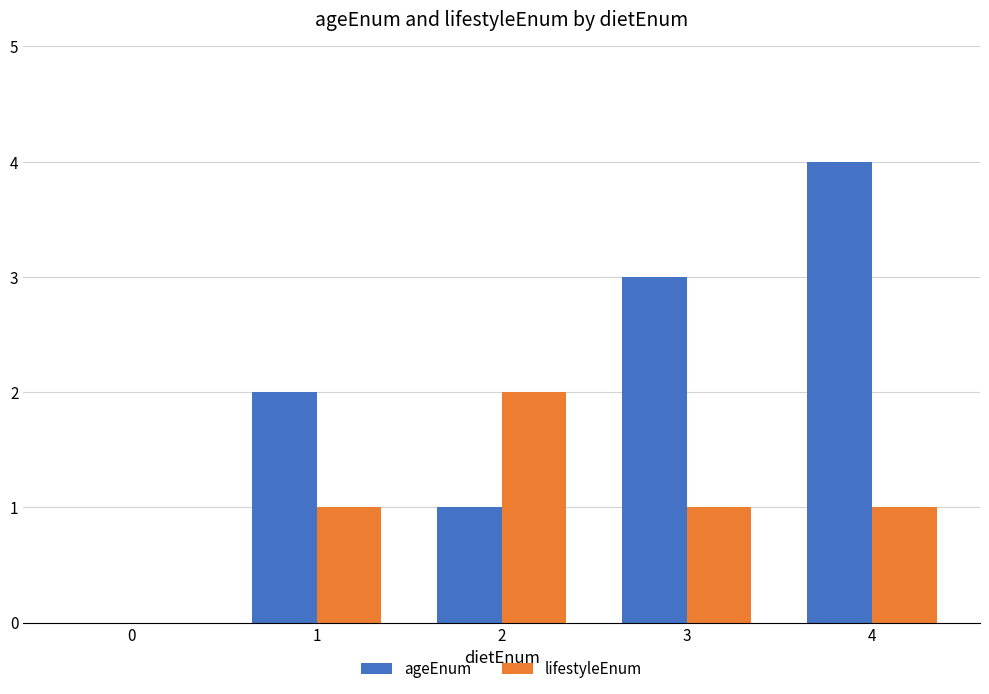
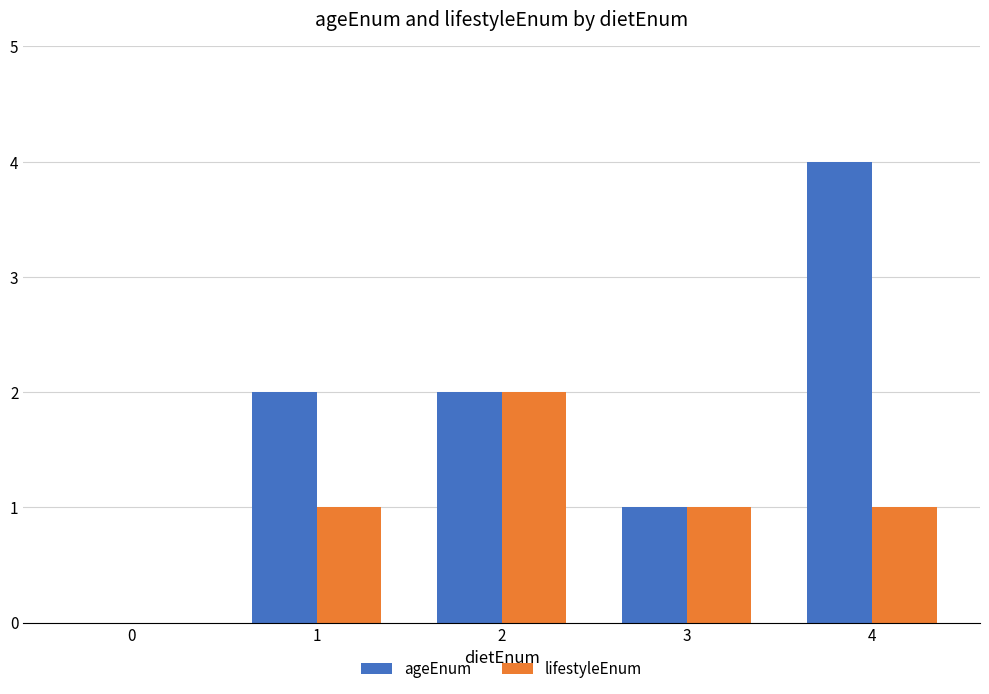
  {
    "ageEnum": {
      "0": 0,
      "1": 2,
-     "2": 1,
-     "3": 3,
+     "2": 2,
+     "3": 1,
      "4": 4
    },
    "lifestyleEnum": {
      "0": 0,
      "1": 1,
      "2": 2,
      "3": 1,
      "4": 1
    }
  }
